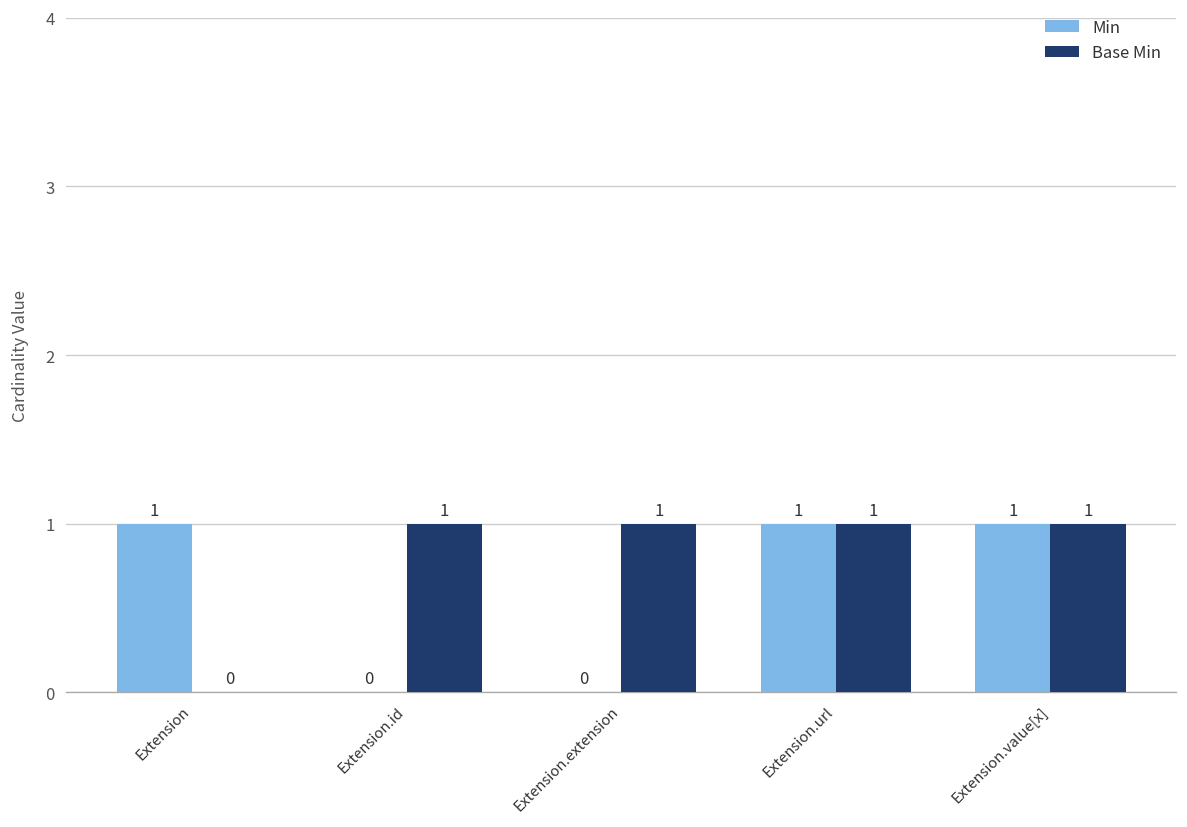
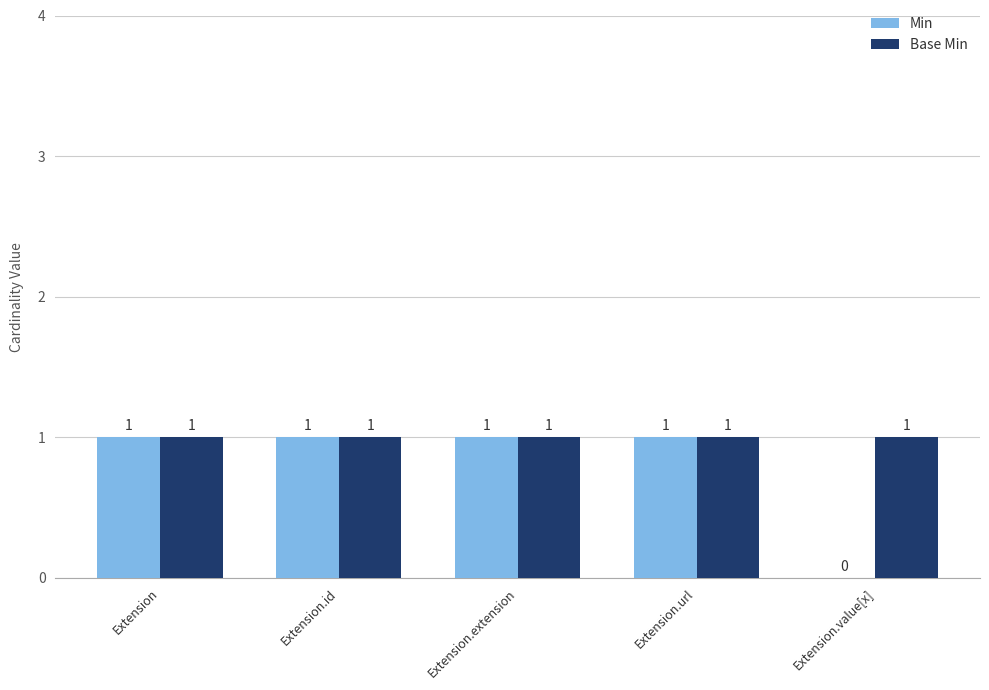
  {
    "Min": {
      "Extension": 1,
-     "Extension.id": 0,
-     "Extension.extension": 0,
+     "Extension.id": 1,
+     "Extension.extension": 1,
      "Extension.url": 1,
-     "Extension.value[x]": 1
+     "Extension.value[x]": 0
    },
    "Base Min": {
-     "Extension": 0,
+     "Extension": 1,
      "Extension.id": 1,
      "Extension.extension": 1,
      "Extension.url": 1,
      "Extension.value[x]": 1
    }
  }
